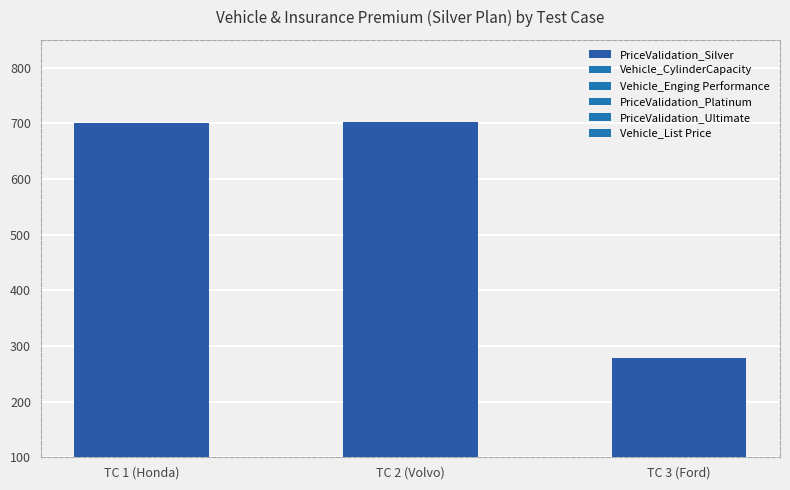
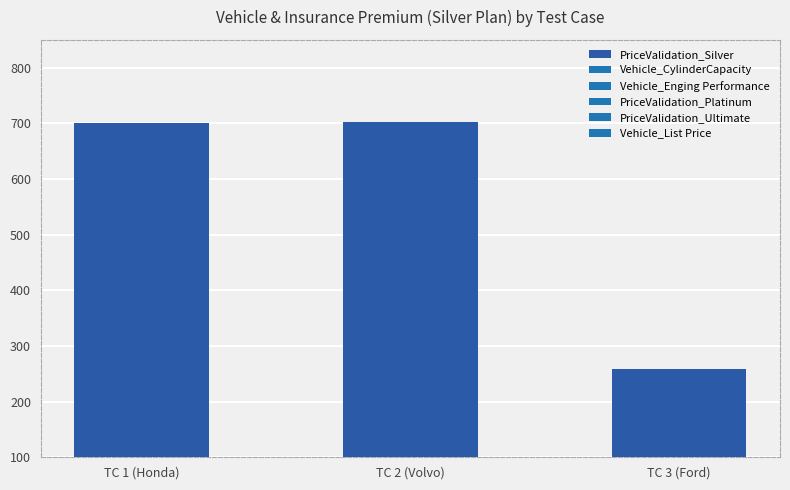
  {
    "TC 1 (Honda)": 700,
    "TC 2 (Volvo)": 700,
-   "TC 3 (Ford)": 280
+   "TC 3 (Ford)": 260
  }
